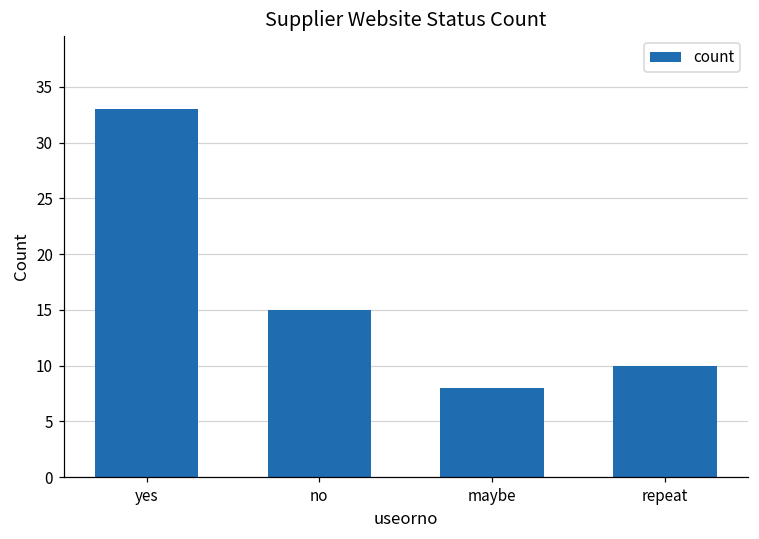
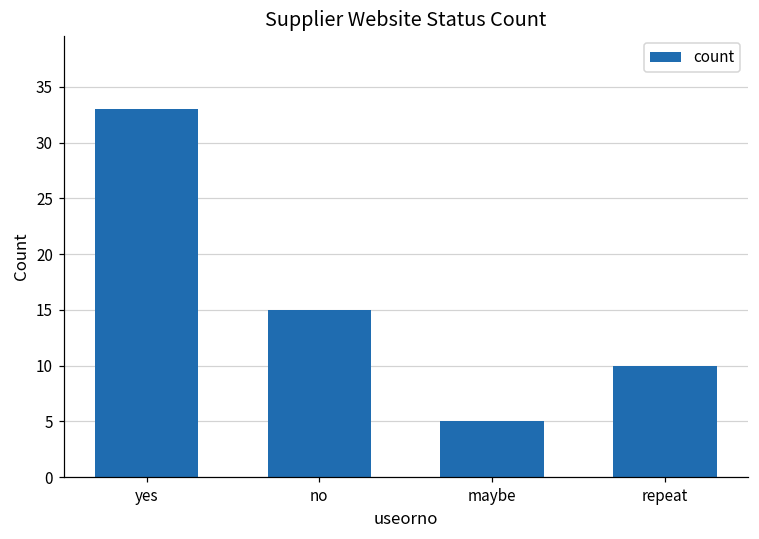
  {
    "yes": 33,
    "no": 15,
-   "maybe": 8,
+   "maybe": 5,
    "repeat": 10
  }
